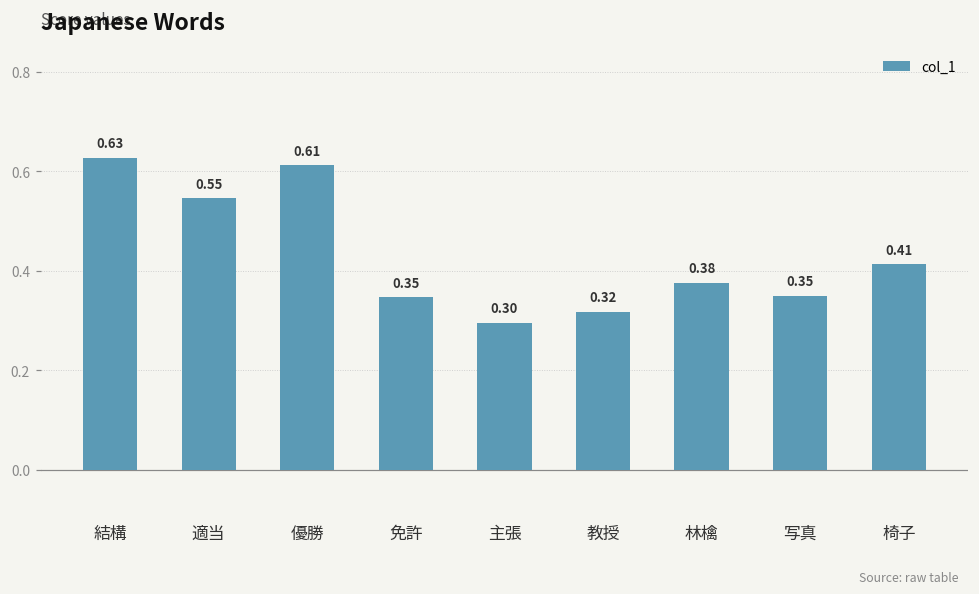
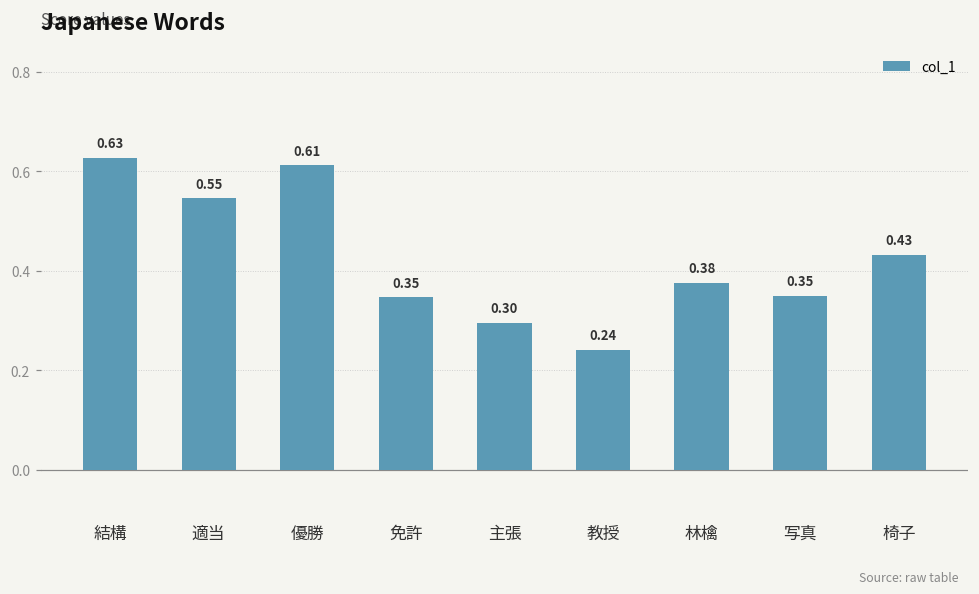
  {
    "結構": 0.63,
    "適当": 0.55,
    "優勝": 0.61,
    "免許": 0.35,
    "主張": 0.30,
-   "教授": 0.32,
+   "教授": 0.24,
    "林檎": 0.38,
    "写真": 0.35,
-   "椅子": 0.41
+   "椅子": 0.43
  }
